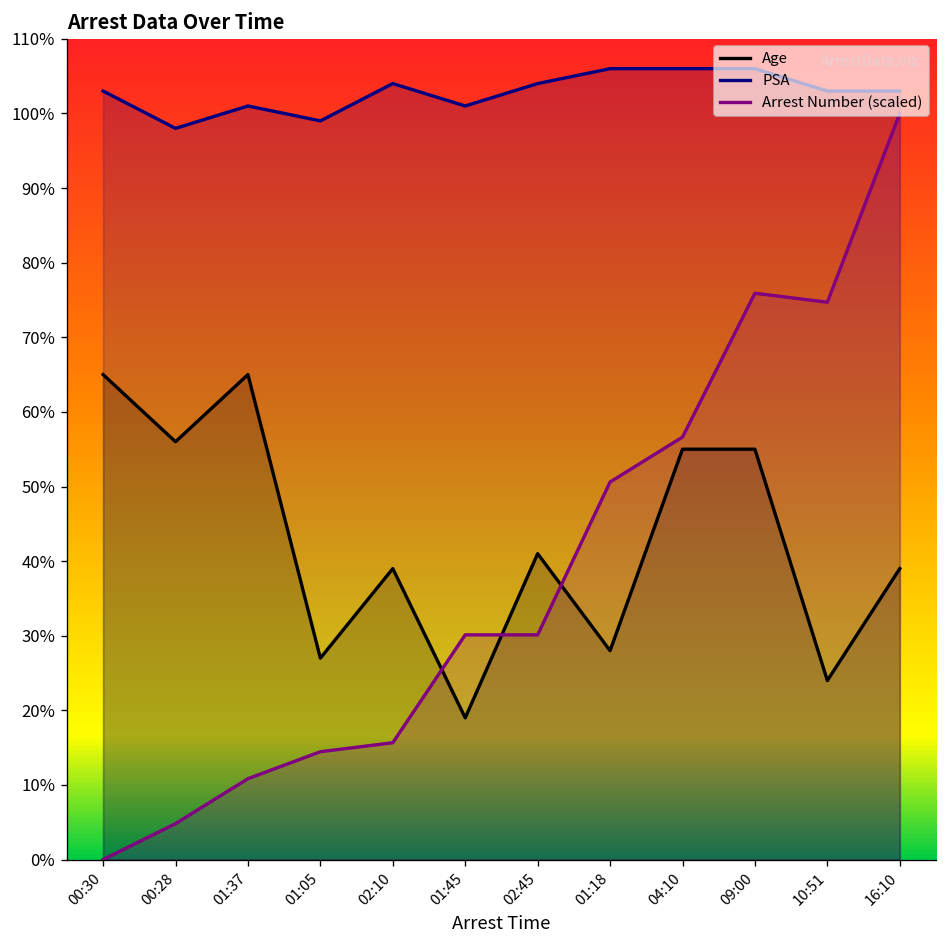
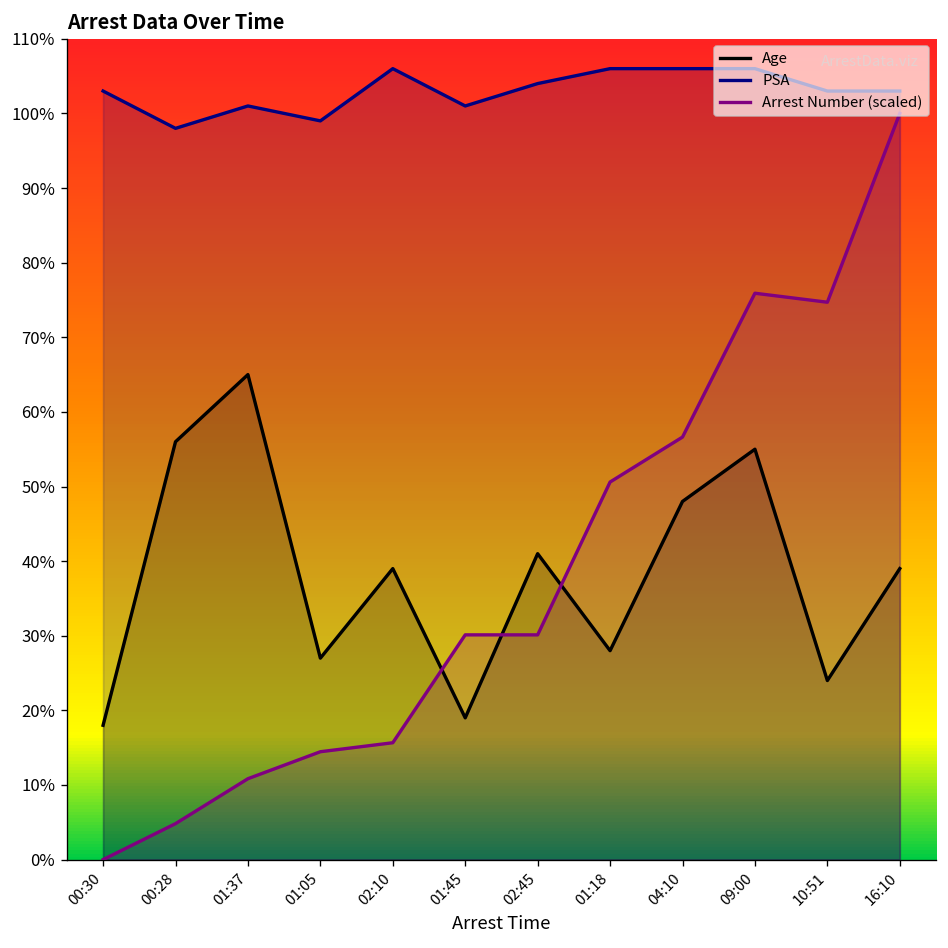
  {
    "Age": {
-     "00:30": "65%",
+     "00:30": "18%",
      "00:28": "56%",
      "01:37": "65%",
      "01:05": "27%",
      "02:10": "39%",
      "01:45": "19%",
      "02:45": "41%",
      "01:18": "28%",
-     "04:10": "55%",
+     "04:10": "48%",
      "09:00": "55%",
      "10:51": "24%",
      "16:10": "39%"
    },
    "PSA": {
      "00:30": "103%",
      "00:28": "98%",
      "01:37": "101%",
      "01:05": "99%",
-     "02:10": "104%",
+     "02:10": "106%",
      "01:45": "101%",
      "02:45": "104%",
      "01:18": "106%",
      "04:10": "106%"
    },
    "Arrest Number (scaled)": {
      "00:30": "0%",
      "00:28": "5%",
      "01:37": "11%",
      "01:05": "14%",
      "02:10": "16%",
      "01:45": "30%",
      "02:45": "30%",
      "01:18": "51%",
      "04:10": "57%",
      "09:00": "76%",
      "10:51": "75%"
    }
  }
